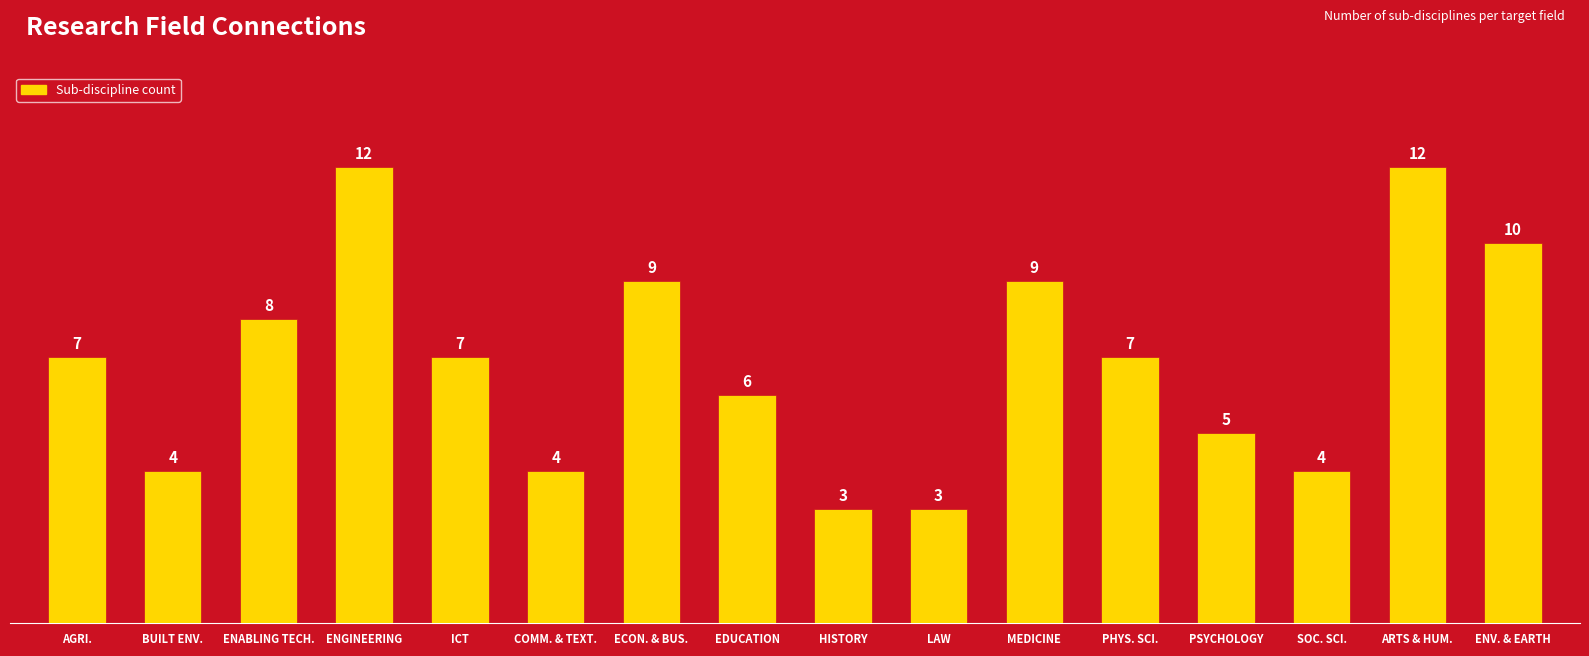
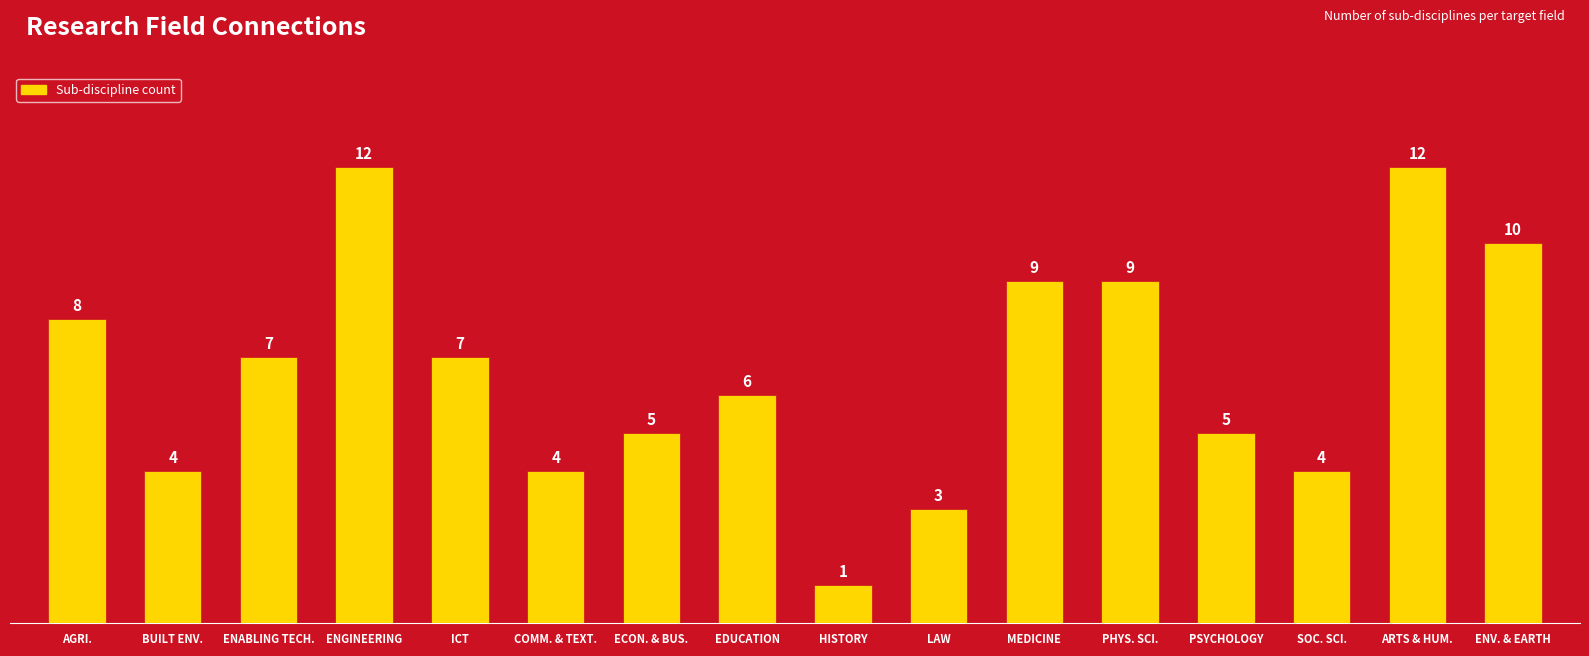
  {
-   "AGRI.": 7,
+   "AGRI.": 8,
    "BUILT ENV.": 4,
-   "ENABLING TECH.": 8,
+   "ENABLING TECH.": 7,
    "ENGINEERING": 12,
    "ICT": 7,
    "COMM. & TEXT.": 4,
-   "ECON. & BUS.": 9,
+   "ECON. & BUS.": 5,
    "EDUCATION": 6,
-   "HISTORY": 3,
+   "HISTORY": 1,
    "LAW": 3,
    "MEDICINE": 9,
-   "PHYS. SCI.": 7,
+   "PHYS. SCI.": 9,
    "PSYCHOLOGY": 5,
    "SOC. SCI.": 4,
    "ARTS & HUM.": 12,
    "ENV. & EARTH": 10
  }
